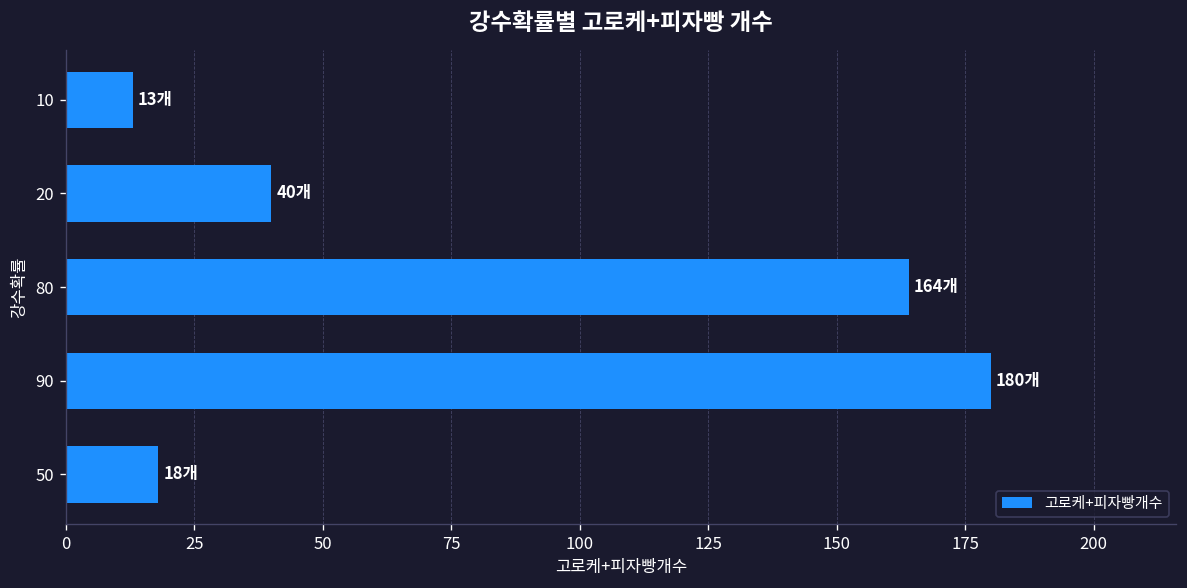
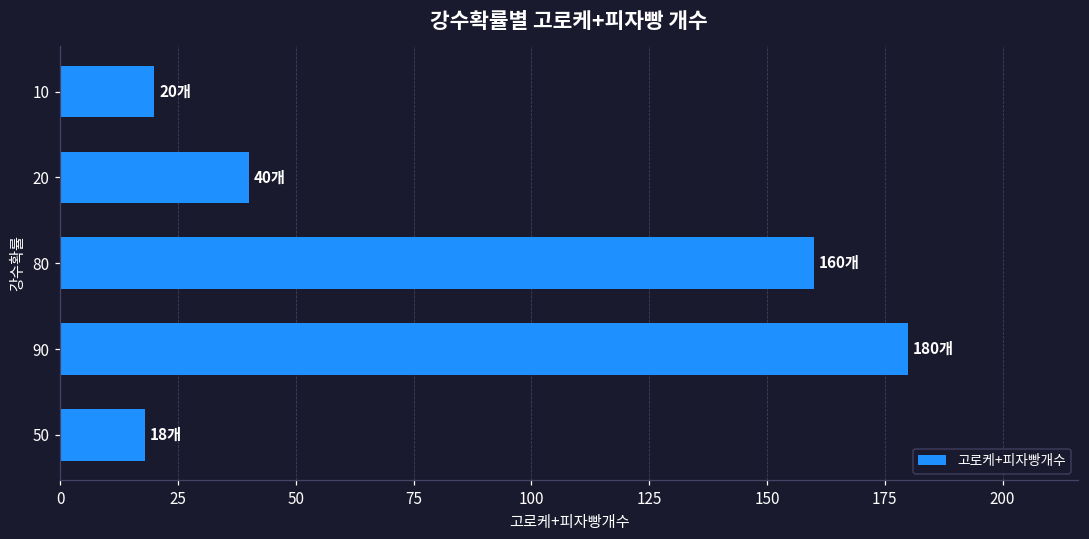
  {
-   "10": "13개",
+   "10": "20개",
    "20": "40개",
-   "80": "164개",
+   "80": "160개",
    "90": "180개",
    "50": "18개"
  }
